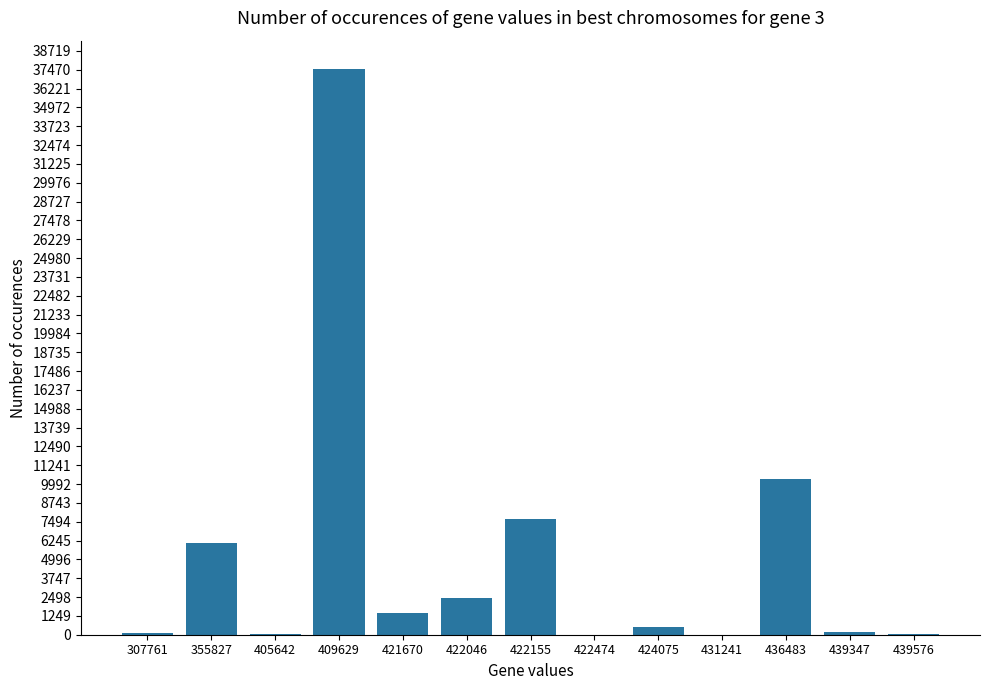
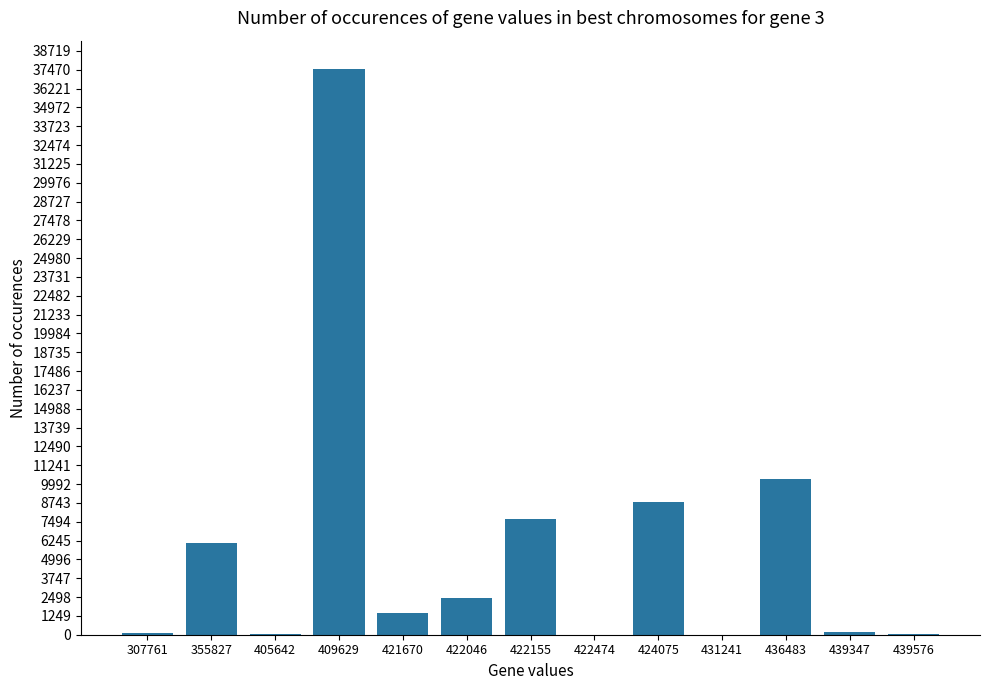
  {
    "355827": 6100,
    "409629": 37500,
    "421670": 1500,
    "422046": 2500,
    "422155": 7700,
-   "424075": 500,
+   "424075": 8800,
    "436483": 10300,
    "439347": 200
  }
